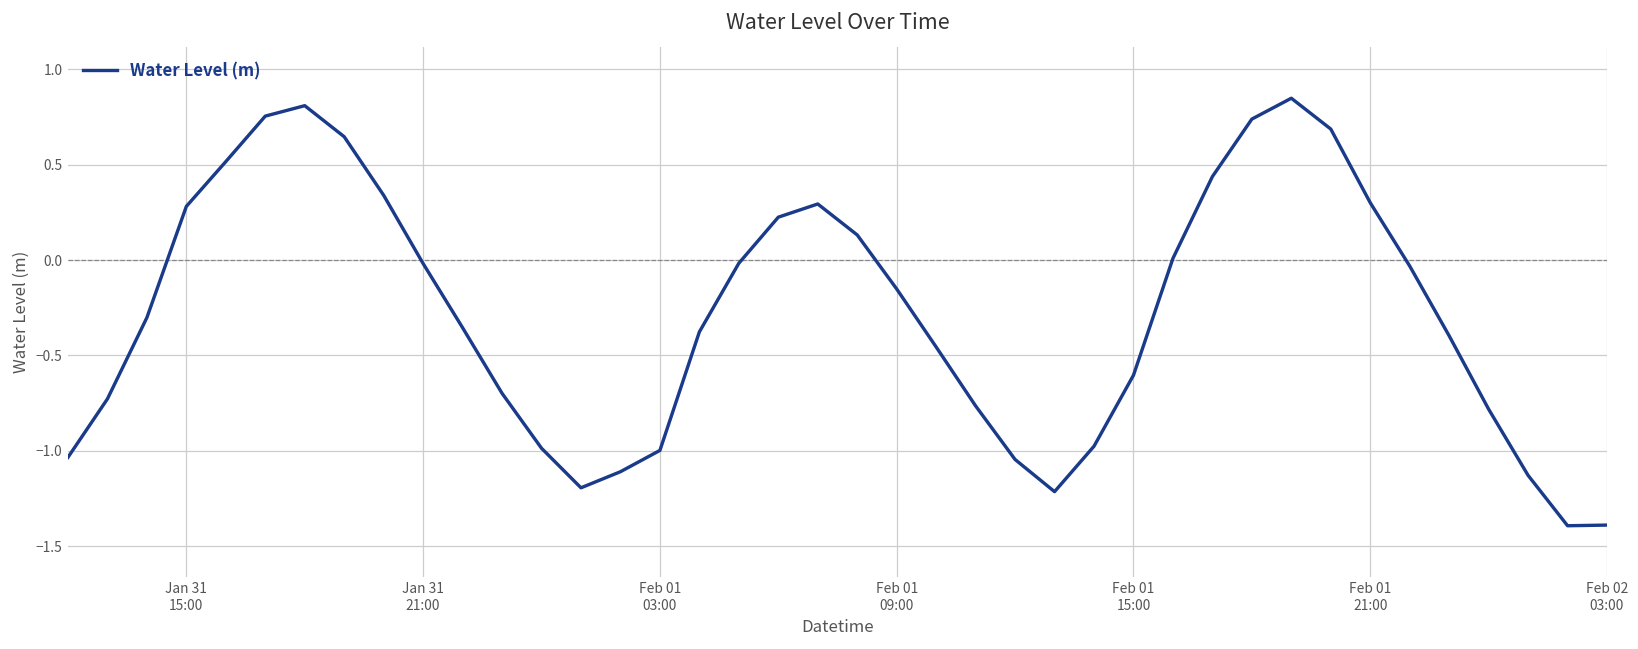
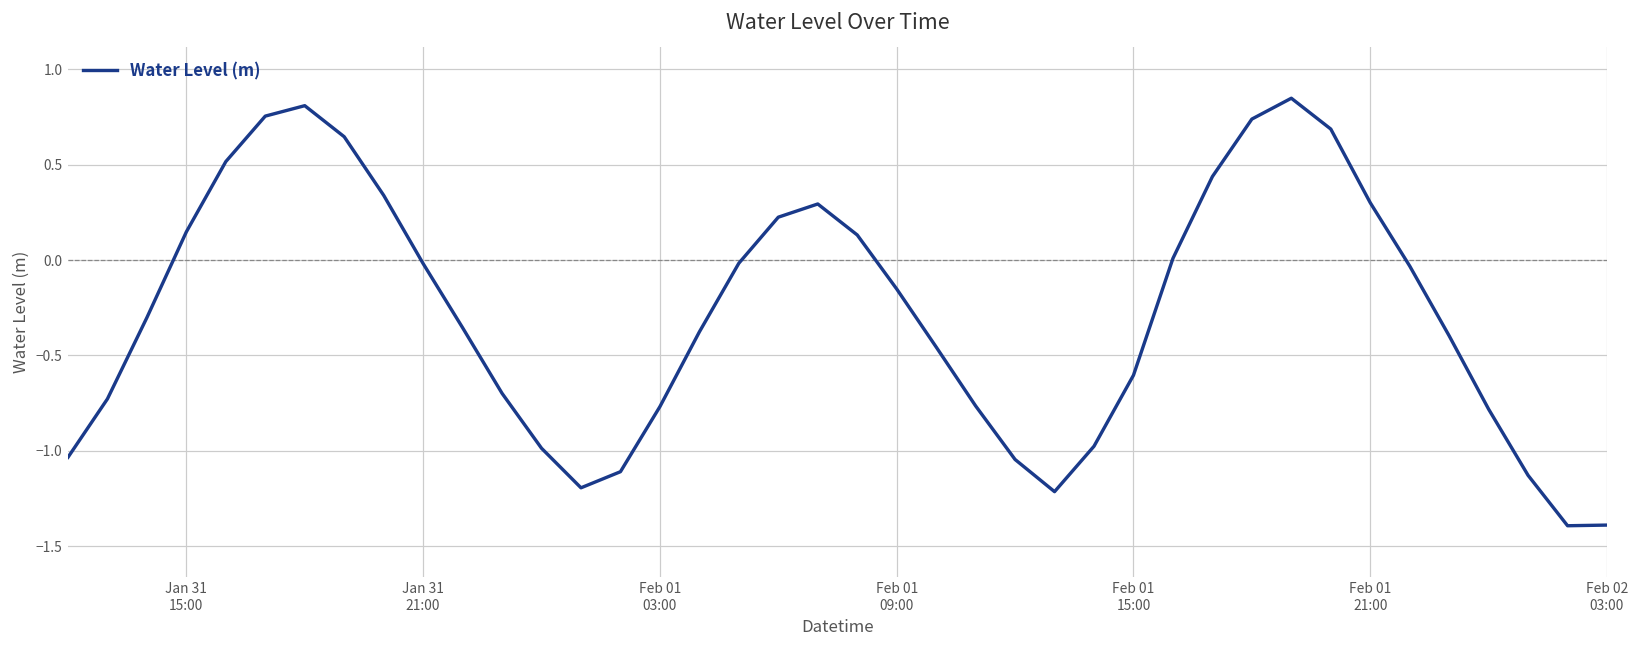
  {
-   "Jan 31 15:00": 0.28,
+   "Jan 31 15:00": 0.15,
    "Jan 31 21:00": -0.02,
-   "Feb 01 03:00": -1.00,
+   "Feb 01 03:00": -0.77,
    "Feb 01 09:00": -0.15,
    "Feb 01 15:00": -0.60,
    "Feb 01 21:00": 0.30,
    "Feb 02 03:00": -1.39
  }
